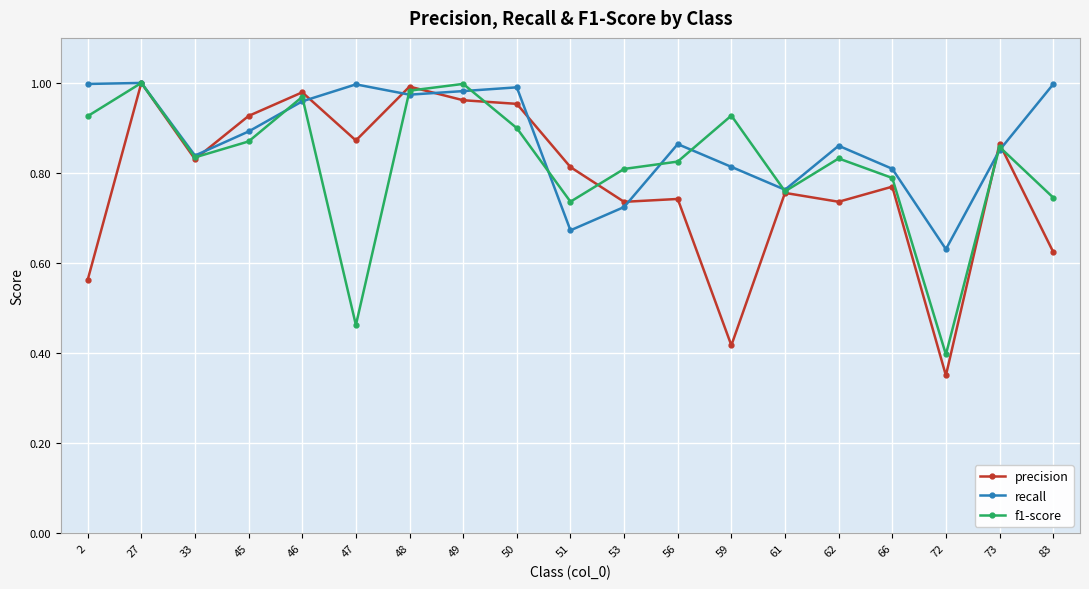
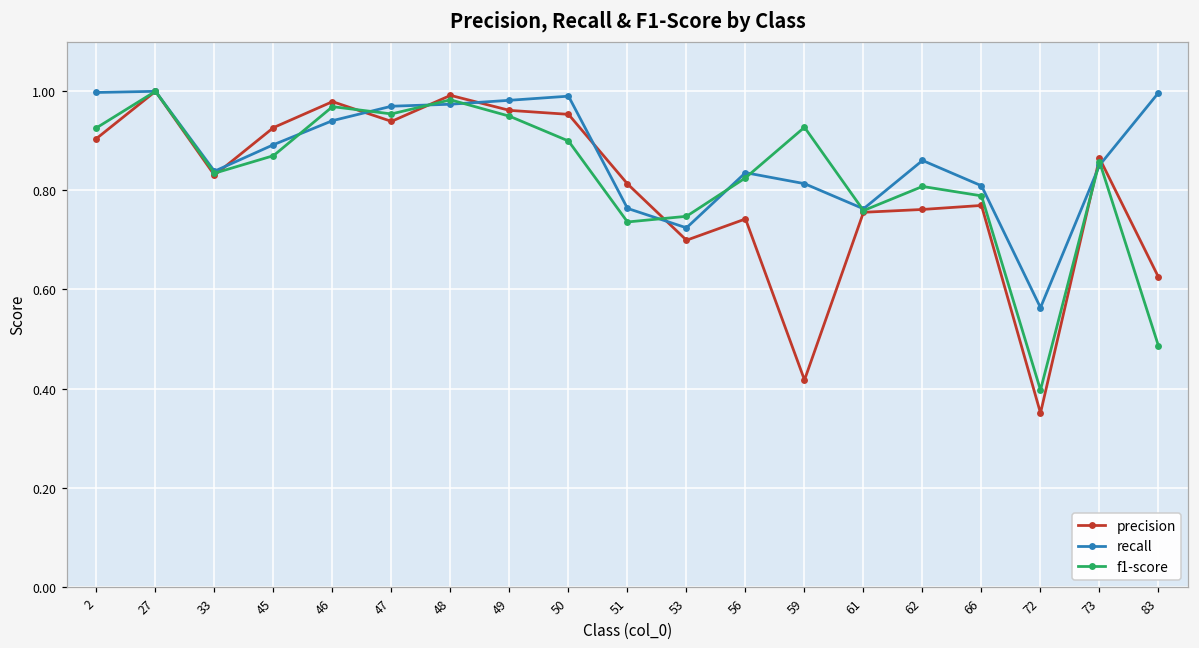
  {
    "precision": {
-     "2": 0.56,
+     "2": 0.90,
      "45": 0.93,
      "46": 0.98,
-     "47": 0.87,
+     "47": 0.94,
      "48": 0.99,
      "49": 0.96,
      "50": 0.95,
      "51": 0.81,
-     "53": 0.74,
+     "53": 0.70,
      "56": 0.74,
      "59": 0.42,
-     "62": 0.74,
+     "62": 0.76,
      "66": 0.77,
      "72": 0.35,
      "73": 0.86,
      "83": 0.62
    },
    "recall": {
      "2": 1.00,
      "45": 0.89,
-     "46": 0.96,
-     "47": 1.00,
+     "46": 0.94,
+     "47": 0.97,
      "48": 0.97,
      "49": 0.98,
      "50": 0.99,
-     "51": 0.67,
+     "51": 0.76,
      "53": 0.72,
-     "56": 0.86,
+     "56": 0.84,
      "59": 0.81,
      "62": 0.86,
      "66": 0.81,
-     "72": 0.63,
+     "72": 0.56,
      "73": 0.85,
      "83": 1.00
    },
    "f1-score": {
      "2": 0.93,
      "45": 0.87,
      "46": 0.97,
-     "47": 0.46,
+     "47": 0.95,
      "48": 0.98,
-     "49": 1.00,
+     "49": 0.95,
      "50": 0.90,
      "51": 0.74,
-     "53": 0.81,
+     "53": 0.75,
      "56": 0.83,
      "59": 0.93,
-     "62": 0.83,
+     "62": 0.81,
      "66": 0.79,
      "72": 0.40,
      "73": 0.86,
-     "83": 0.75
+     "83": 0.49
    }
  }
